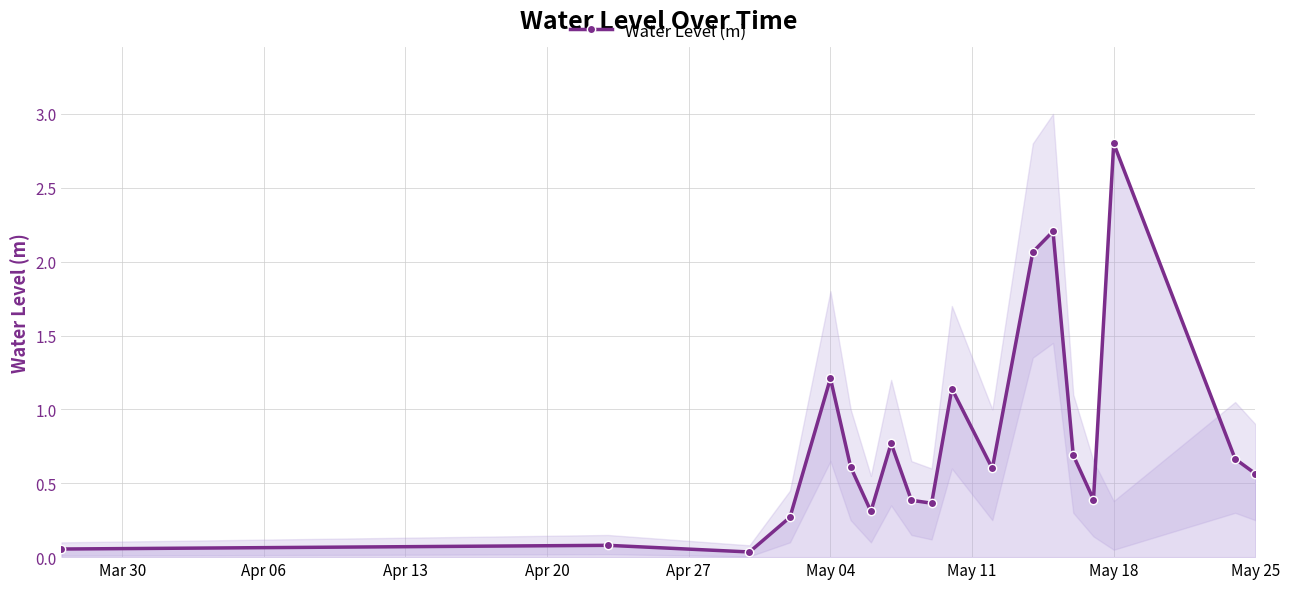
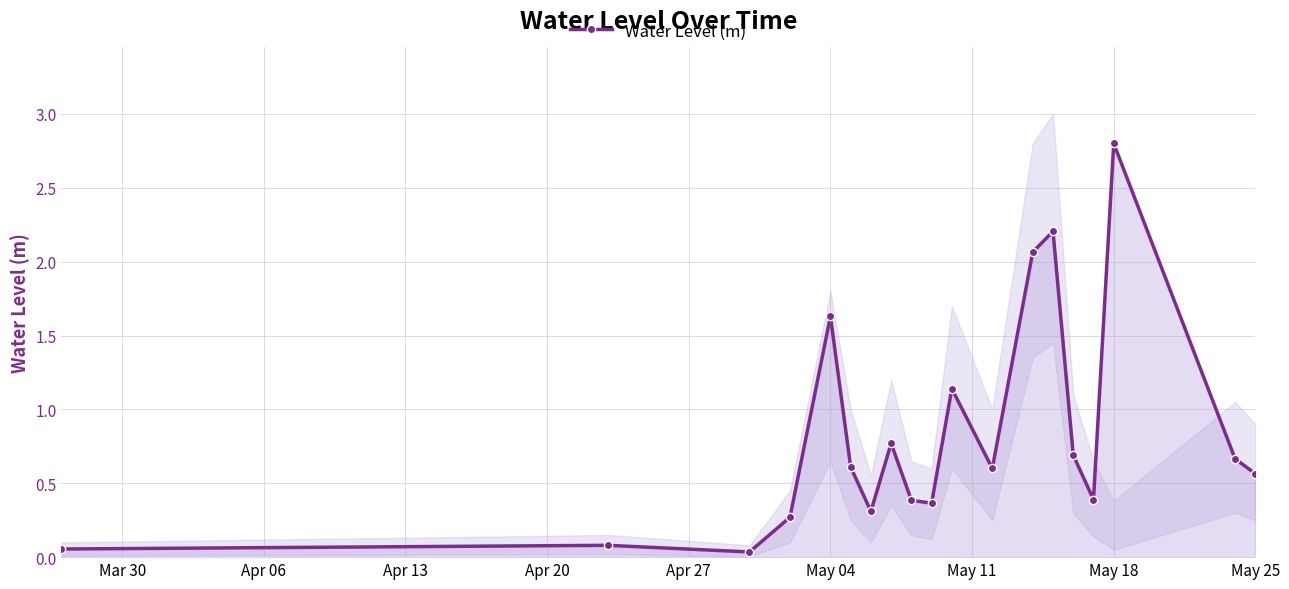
  {
    "Water Level (m)": {
-     "May 04": 1.21,
+     "May 04": 1.63,
      "May 18": 2.80,
      "May 25": 0.57
    }
  }
